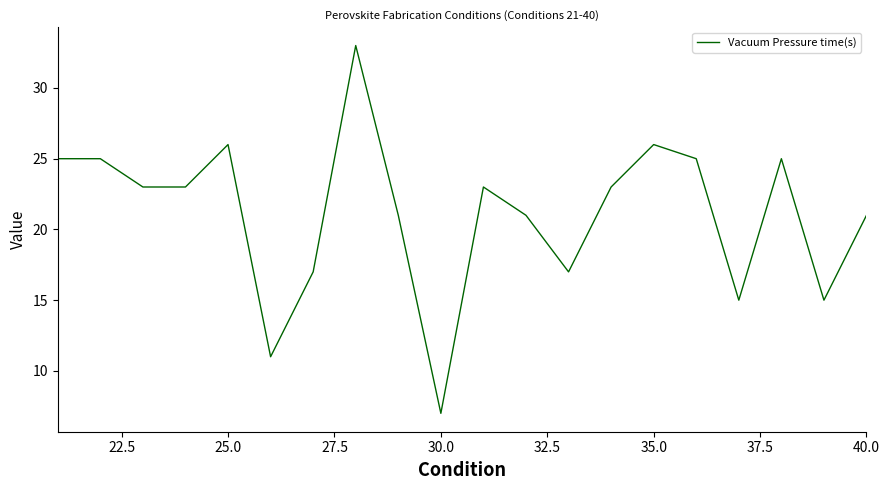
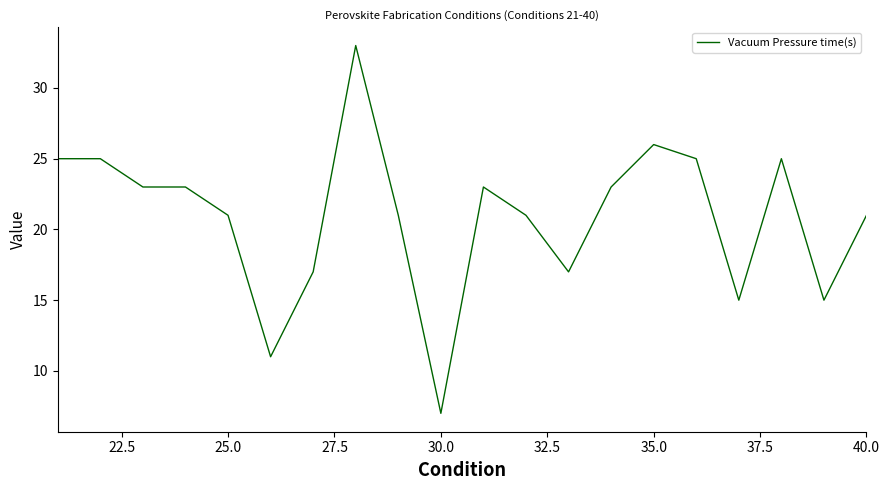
  {
-   "25.0": 26,
+   "25.0": 21,
    "30.0": 7,
    "35.0": 26,
    "40.0": 21
  }
